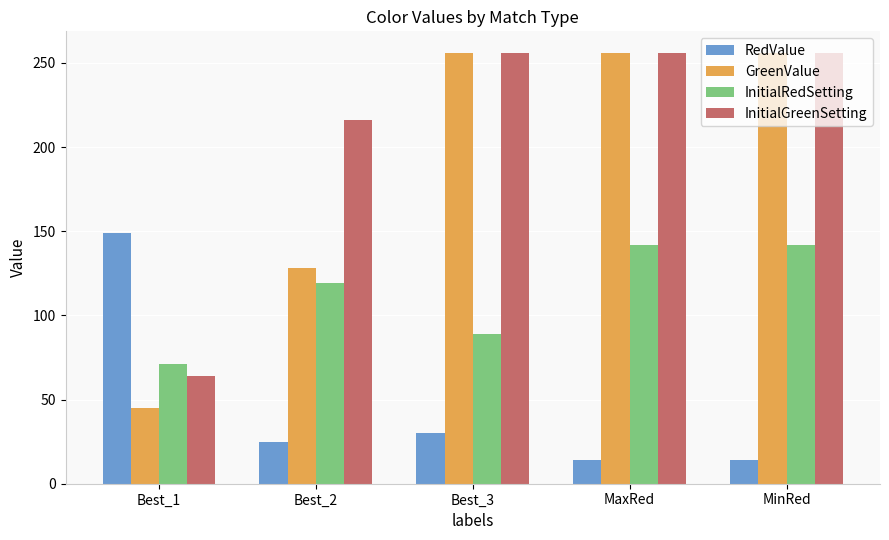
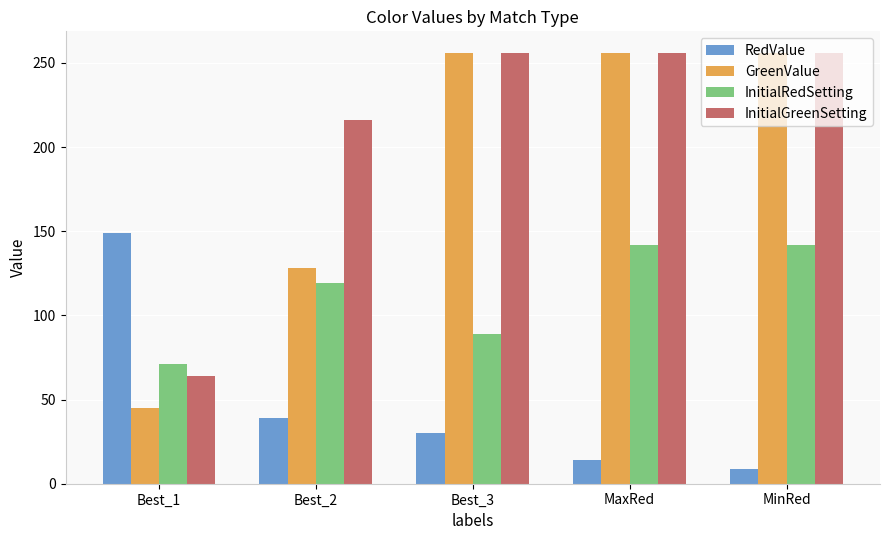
  {
    "RedValue": {
      "Best_1": 149,
-     "Best_2": 25,
+     "Best_2": 39,
      "Best_3": 30,
      "MaxRed": 14,
-     "MinRed": 14
+     "MinRed": 9
    },
    "GreenValue": {
      "Best_1": 45,
      "Best_2": 128,
      "Best_3": 256,
      "MaxRed": 256
    },
    "InitialRedSetting": {
      "Best_1": 71,
      "Best_2": 119,
      "Best_3": 89,
      "MaxRed": 142,
      "MinRed": 142
    },
    "InitialGreenSetting": {
      "Best_1": 64,
      "Best_2": 216,
      "Best_3": 256,
      "MaxRed": 256
    }
  }
